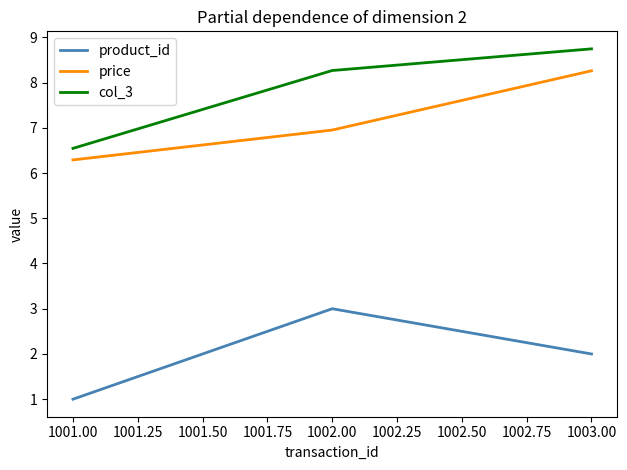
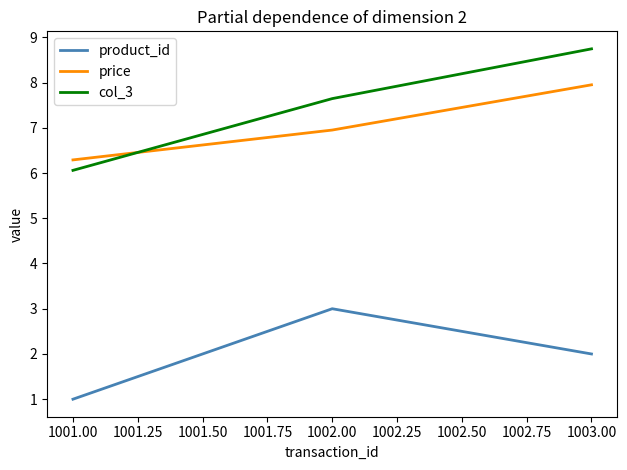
  {
    "product_id": {
      "1001.00": 1.0,
      "1002.00": 3.0,
      "1003.00": 2.0
    },
    "price": {
      "1001.00": 6.3,
      "1002.00": 7.0,
-     "1003.00": 8.3
+     "1003.00": 8.0
    },
    "col_3": {
-     "1001.00": 6.5,
-     "1002.00": 8.3,
+     "1001.00": 6.1,
+     "1002.00": 7.6,
      "1003.00": 8.7
    }
  }
